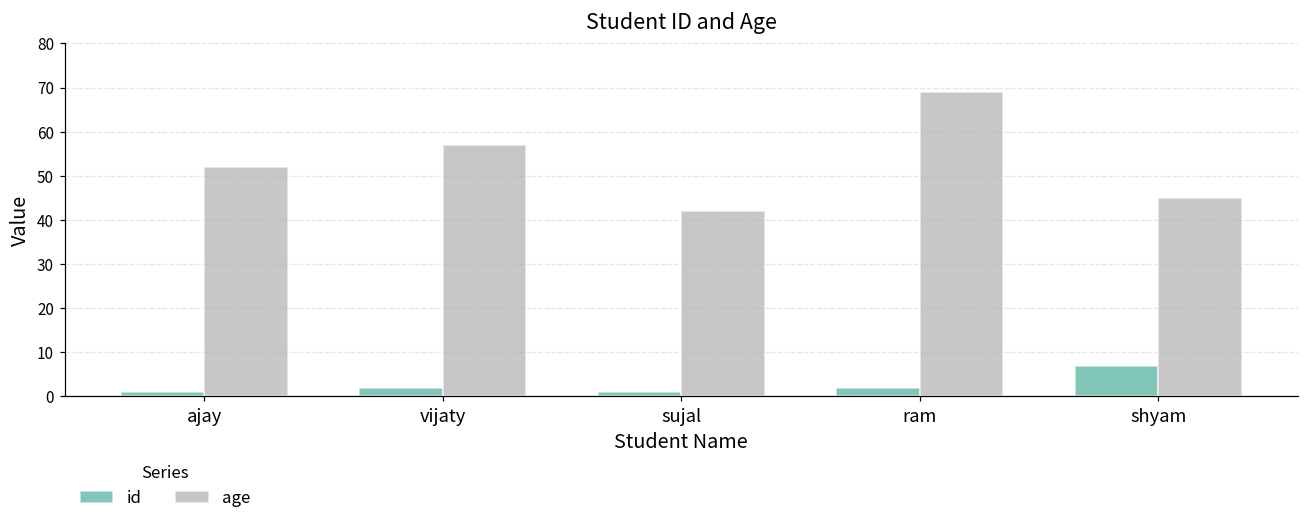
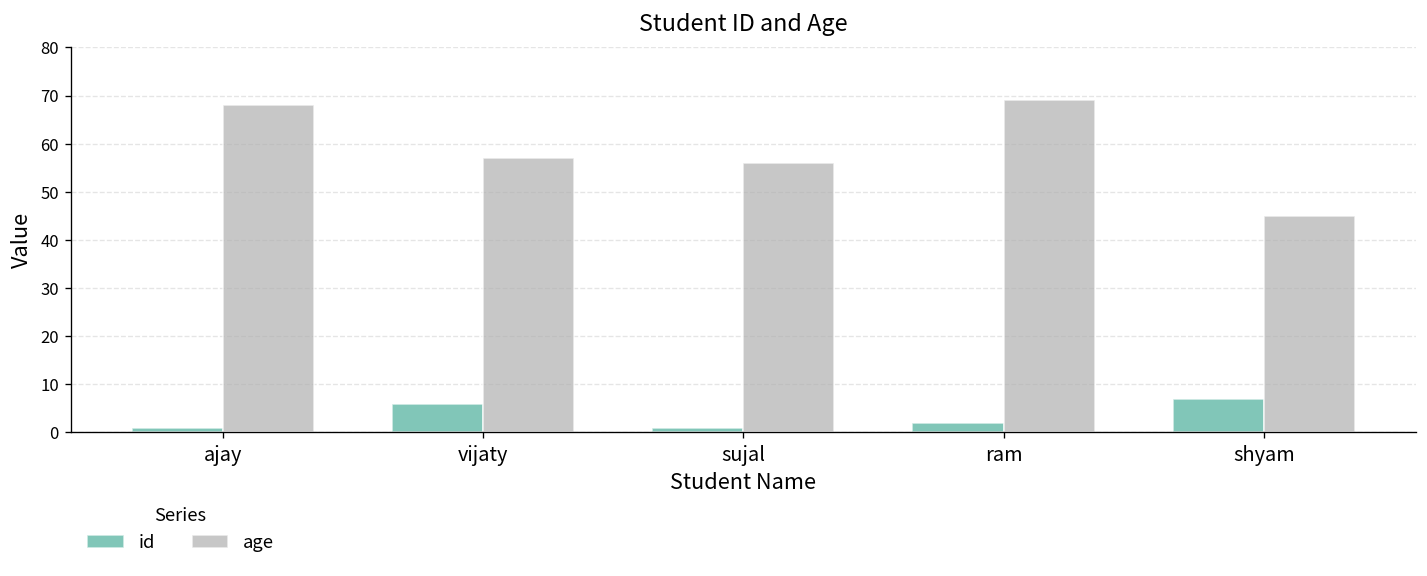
  {
    "id": {
      "ajay": 1,
-     "vijaty": 2,
+     "vijaty": 6,
      "sujal": 1,
      "ram": 2,
      "shyam": 7
    },
    "age": {
-     "ajay": 52,
+     "ajay": 68,
      "vijaty": 57,
-     "sujal": 42,
+     "sujal": 56,
      "ram": 69,
      "shyam": 45
    }
  }
